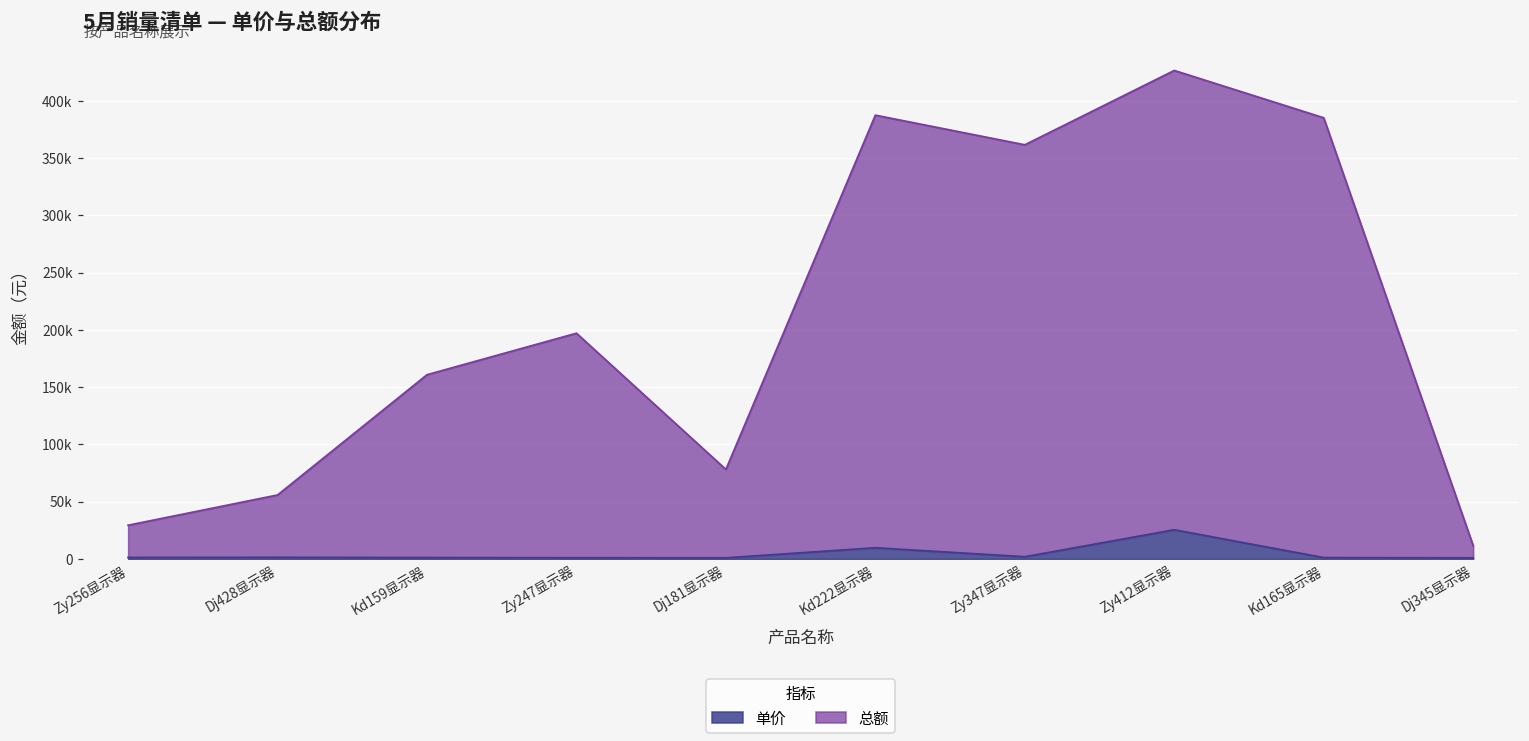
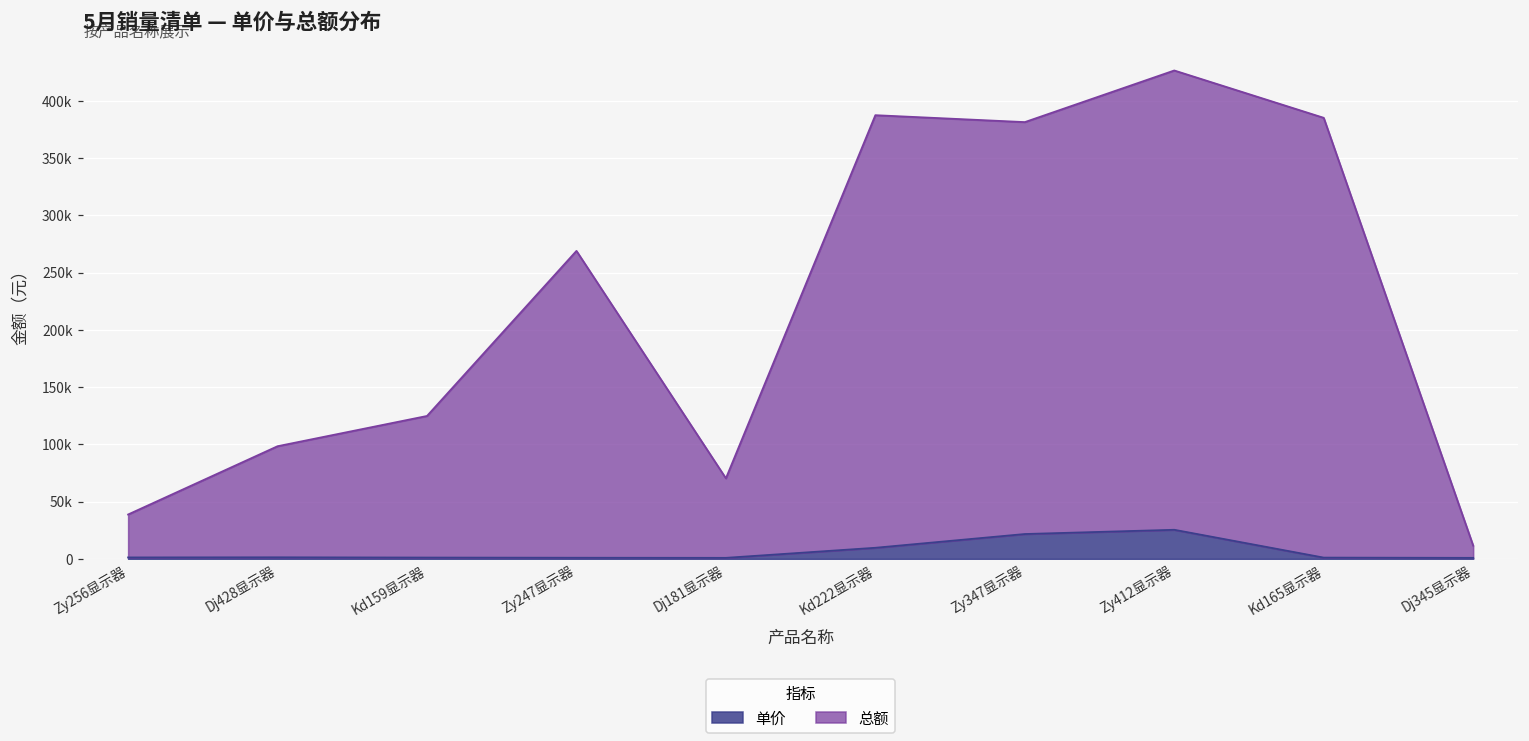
  {
    "单价": {
      "Zy256显示器": 1000,
      "Dj428显示器": 1000,
      "Kd159显示器": 1000,
      "Zy247显示器": 1000,
      "Dj181显示器": 1000,
      "Kd222显示器": 10000,
-     "Zy347显示器": 2000,
+     "Zy347显示器": 22000,
      "Zy412显示器": 25000,
      "Kd165显示器": 1000,
      "Dj345显示器": 1000
    },
    "总额": {
-     "Zy256显示器": 28000,
-     "Dj428显示器": 54000,
-     "Kd159显示器": 160000,
-     "Zy247显示器": 196000,
-     "Dj181显示器": 77000,
+     "Zy256显示器": 38000,
+     "Dj428显示器": 97000,
+     "Kd159显示器": 124000,
+     "Zy247显示器": 268000,
+     "Dj181显示器": 69000,
      "Kd222显示器": 378000,
      "Zy347显示器": 360000,
      "Zy412显示器": 401000,
      "Kd165显示器": 384000,
      "Dj345显示器": 11000
    }
  }
